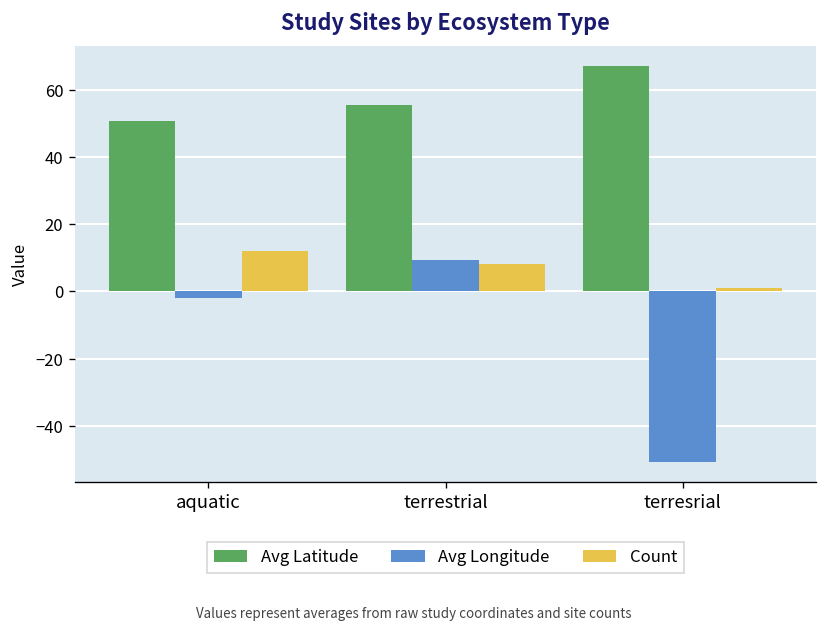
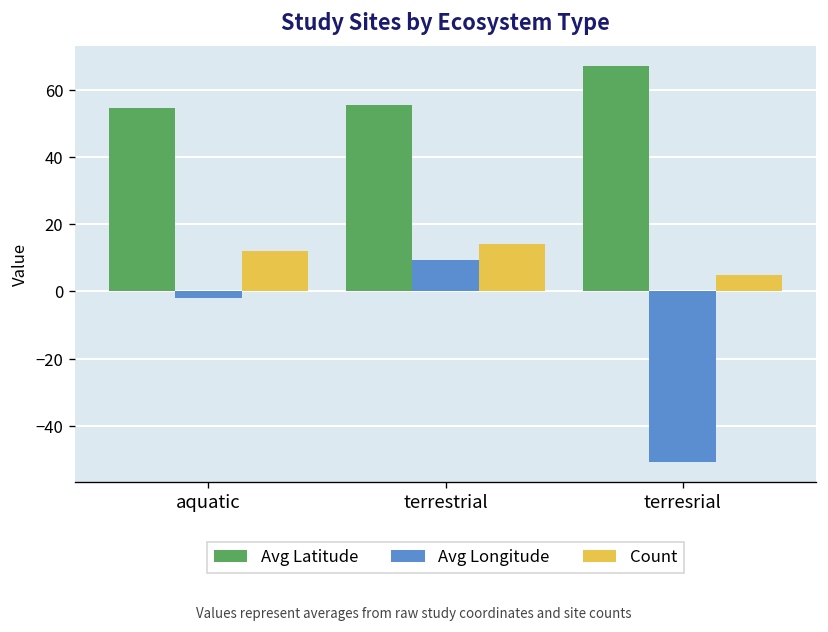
  {
    "Avg Latitude": {
-     "aquatic": 51,
+     "aquatic": 54,
      "terrestrial": 55,
      "terresrial": 67
    },
    "Avg Longitude": {
      "aquatic": -2,
      "terrestrial": 9,
      "terresrial": -51
    },
    "Count": {
      "aquatic": 12,
-     "terrestrial": 8,
-     "terresrial": 1
+     "terrestrial": 14,
+     "terresrial": 5
    }
  }
